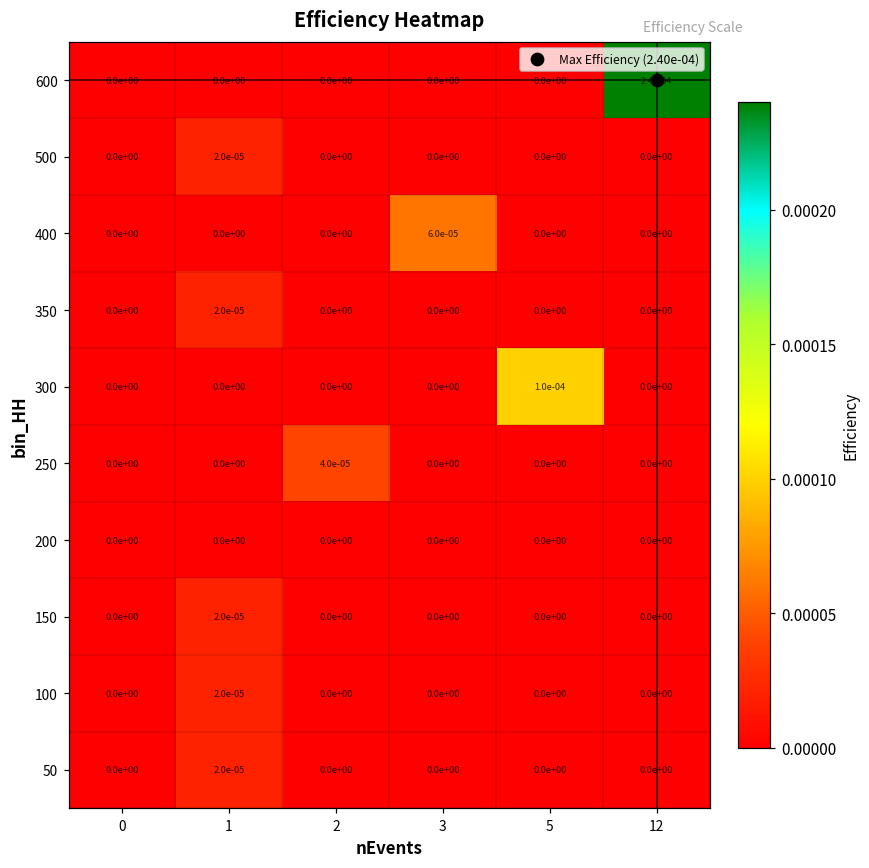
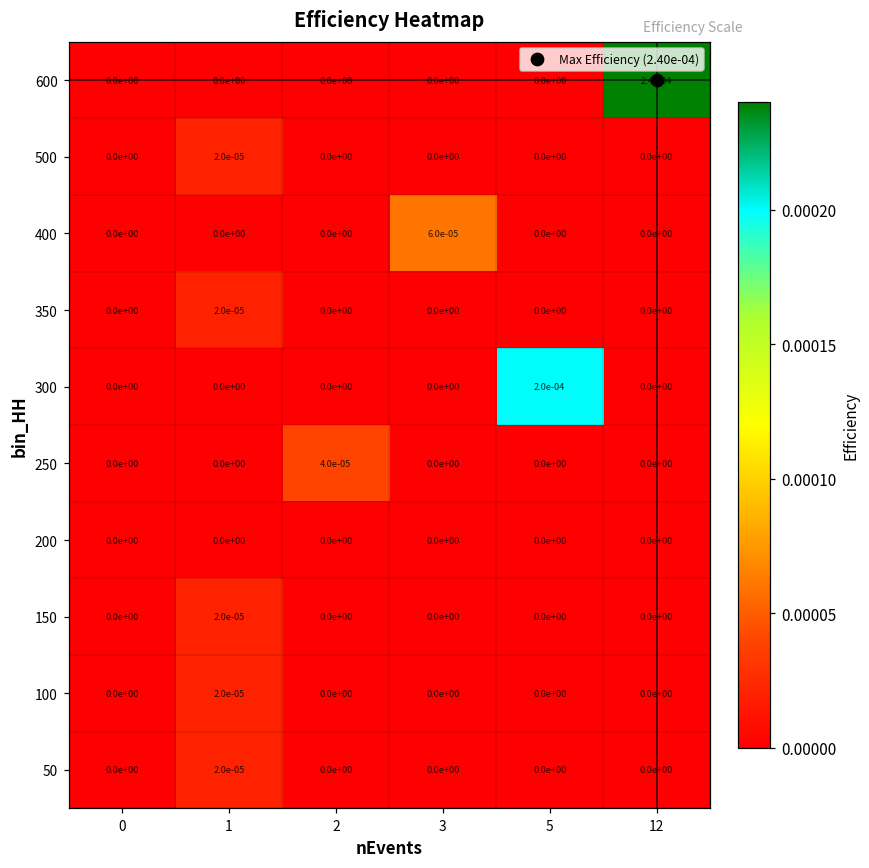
  {
    "600": {
      "0": "0.0e+00",
      "1": "0.0e+00",
      "2": "0.0e+00",
      "3": "0.0e+00",
      "5": "0.0e+00"
    },
    "500": {
      "0": "0.0e+00",
      "1": "2.0e-05",
      "2": "0.0e+00",
      "3": "0.0e+00",
      "5": "0.0e+00",
      "12": "0.0e+00"
    },
    "400": {
      "0": "0.0e+00",
      "1": "0.0e+00",
      "2": "0.0e+00",
      "3": "6.0e-05",
      "5": "0.0e+00",
      "12": "0.0e+00"
    },
    "350": {
      "0": "0.0e+00",
      "1": "2.0e-05",
      "2": "0.0e+00",
      "3": "0.0e+00",
      "5": "0.0e+00",
      "12": "0.0e+00"
    },
    "300": {
      "0": "0.0e+00",
      "1": "0.0e+00",
      "2": "0.0e+00",
      "3": "0.0e+00",
-     "5": "1.0e-04",
+     "5": "2.0e-04",
      "12": "0.0e+00"
    },
    "250": {
      "0": "0.0e+00",
      "1": "0.0e+00",
      "2": "4.0e-05",
      "3": "0.0e+00",
      "5": "0.0e+00",
      "12": "0.0e+00"
    },
    "200": {
      "0": "0.0e+00",
      "1": "0.0e+00",
      "2": "0.0e+00",
      "3": "0.0e+00",
      "5": "0.0e+00",
      "12": "0.0e+00"
    },
    "150": {
      "0": "0.0e+00",
      "1": "2.0e-05",
      "2": "0.0e+00",
      "3": "0.0e+00",
      "5": "0.0e+00",
      "12": "0.0e+00"
    },
    "100": {
      "0": "0.0e+00",
      "1": "2.0e-05",
      "2": "0.0e+00",
      "3": "0.0e+00",
      "5": "0.0e+00",
      "12": "0.0e+00"
    },
    "50": {
      "0": "0.0e+00",
      "1": "2.0e-05",
      "2": "0.0e+00",
      "3": "0.0e+00",
      "5": "0.0e+00",
      "12": "0.0e+00"
    }
  }
